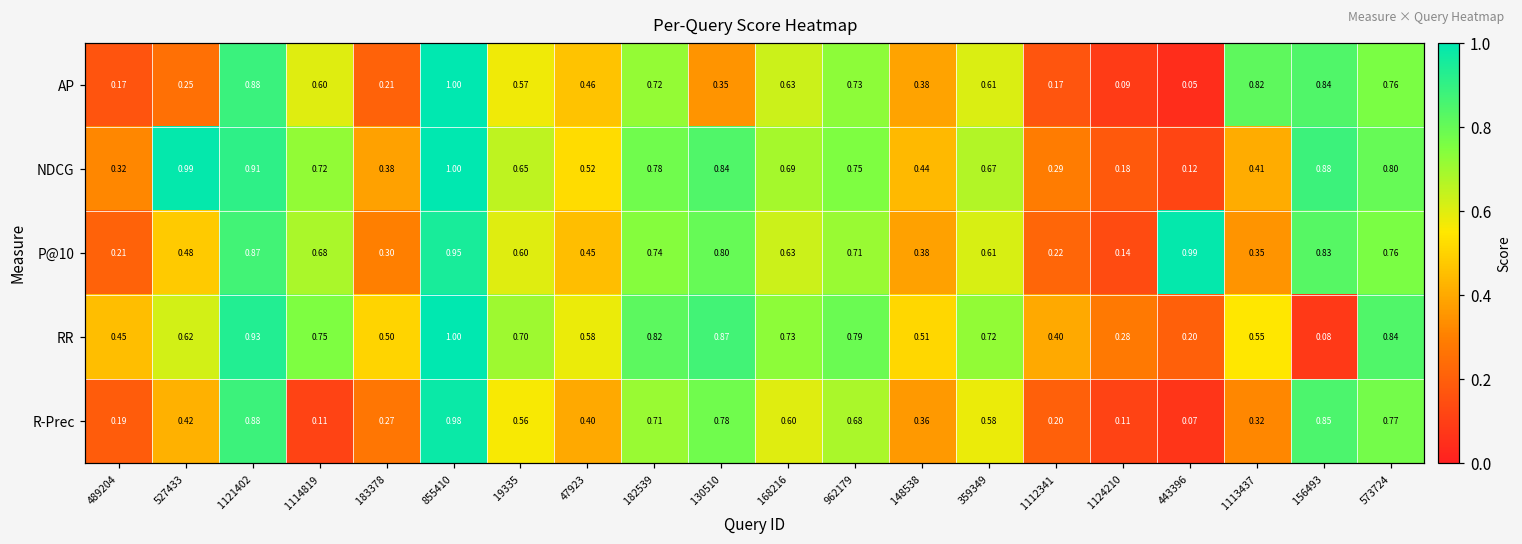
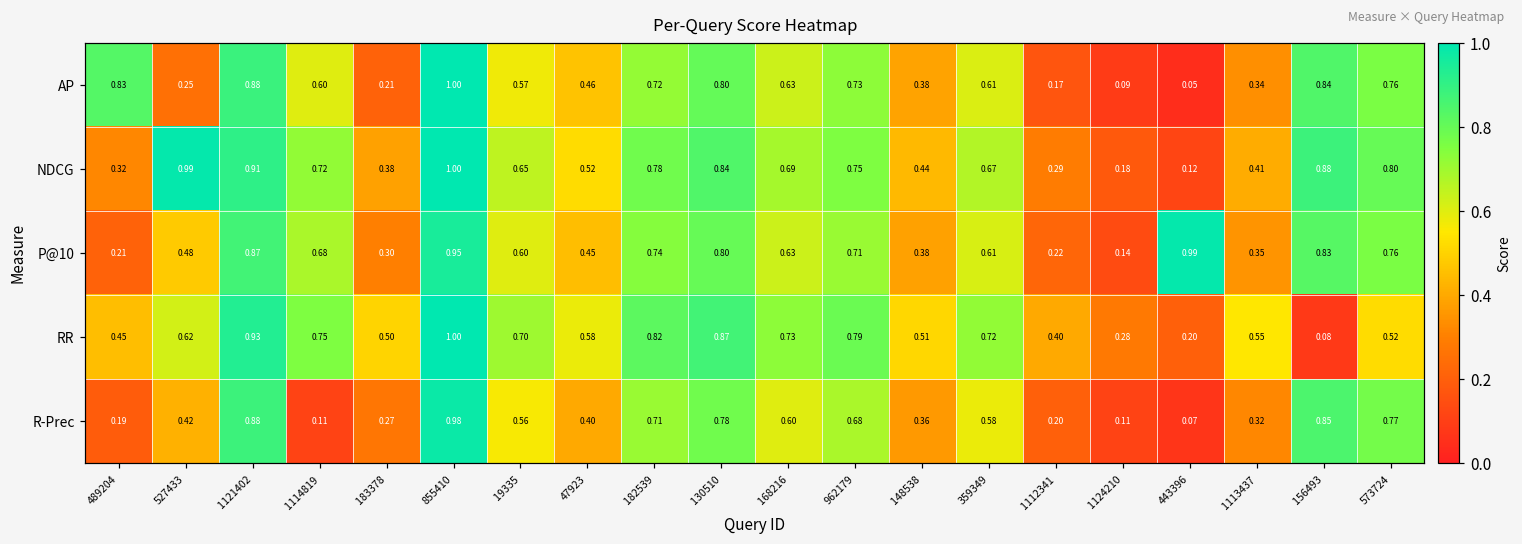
  {
    "AP": {
-     "489204": 0.17,
+     "489204": 0.83,
      "527433": 0.25,
      "1121402": 0.88,
      "1114819": 0.60,
      "183378": 0.21,
      "855410": 1.00,
      "19335": 0.57,
      "47923": 0.46,
      "182539": 0.72,
-     "130510": 0.35,
+     "130510": 0.80,
      "168216": 0.63,
      "962179": 0.73,
      "148538": 0.38,
      "359349": 0.61,
      "1112341": 0.17,
      "1124210": 0.09,
      "443396": 0.05,
-     "1113437": 0.82,
+     "1113437": 0.34,
      "156493": 0.84,
      "573724": 0.76
    },
    "NDCG": {
      "489204": 0.32,
      "527433": 0.99,
      "1121402": 0.91,
      "1114819": 0.72,
      "183378": 0.38,
      "855410": 1.00,
      "19335": 0.65,
      "47923": 0.52,
      "182539": 0.78,
      "130510": 0.84,
      "168216": 0.69,
      "962179": 0.75,
      "148538": 0.44,
      "359349": 0.67,
      "1112341": 0.29,
      "1124210": 0.18,
      "443396": 0.12,
      "1113437": 0.41,
      "156493": 0.88,
      "573724": 0.80
    },
    "P@10": {
      "489204": 0.21,
      "527433": 0.48,
      "1121402": 0.87,
      "1114819": 0.68,
      "183378": 0.30,
      "855410": 0.95,
      "19335": 0.60,
      "47923": 0.45,
      "182539": 0.74,
      "130510": 0.80,
      "168216": 0.63,
      "962179": 0.71,
      "148538": 0.38,
      "359349": 0.61,
      "1112341": 0.22,
      "1124210": 0.14,
      "443396": 0.99,
      "1113437": 0.35,
      "156493": 0.83,
      "573724": 0.76
    },
    "RR": {
      "489204": 0.45,
      "527433": 0.62,
      "1121402": 0.93,
      "1114819": 0.75,
      "183378": 0.50,
      "855410": 1.00,
      "19335": 0.70,
      "47923": 0.58,
      "182539": 0.82,
      "130510": 0.87,
      "168216": 0.73,
      "962179": 0.79,
      "148538": 0.51,
      "359349": 0.72,
      "1112341": 0.40,
      "1124210": 0.28,
      "443396": 0.20,
      "1113437": 0.55,
      "156493": 0.08,
-     "573724": 0.84
+     "573724": 0.52
    },
    "R-Prec": {
      "489204": 0.19,
      "527433": 0.42,
      "1121402": 0.88,
      "1114819": 0.11,
      "183378": 0.27,
      "855410": 0.98,
      "19335": 0.56,
      "47923": 0.40,
      "182539": 0.71,
      "130510": 0.78,
      "168216": 0.60,
      "962179": 0.68,
      "148538": 0.36,
      "359349": 0.58,
      "1112341": 0.20,
      "1124210": 0.11,
      "443396": 0.07,
      "1113437": 0.32,
      "156493": 0.85,
      "573724": 0.77
    }
  }
